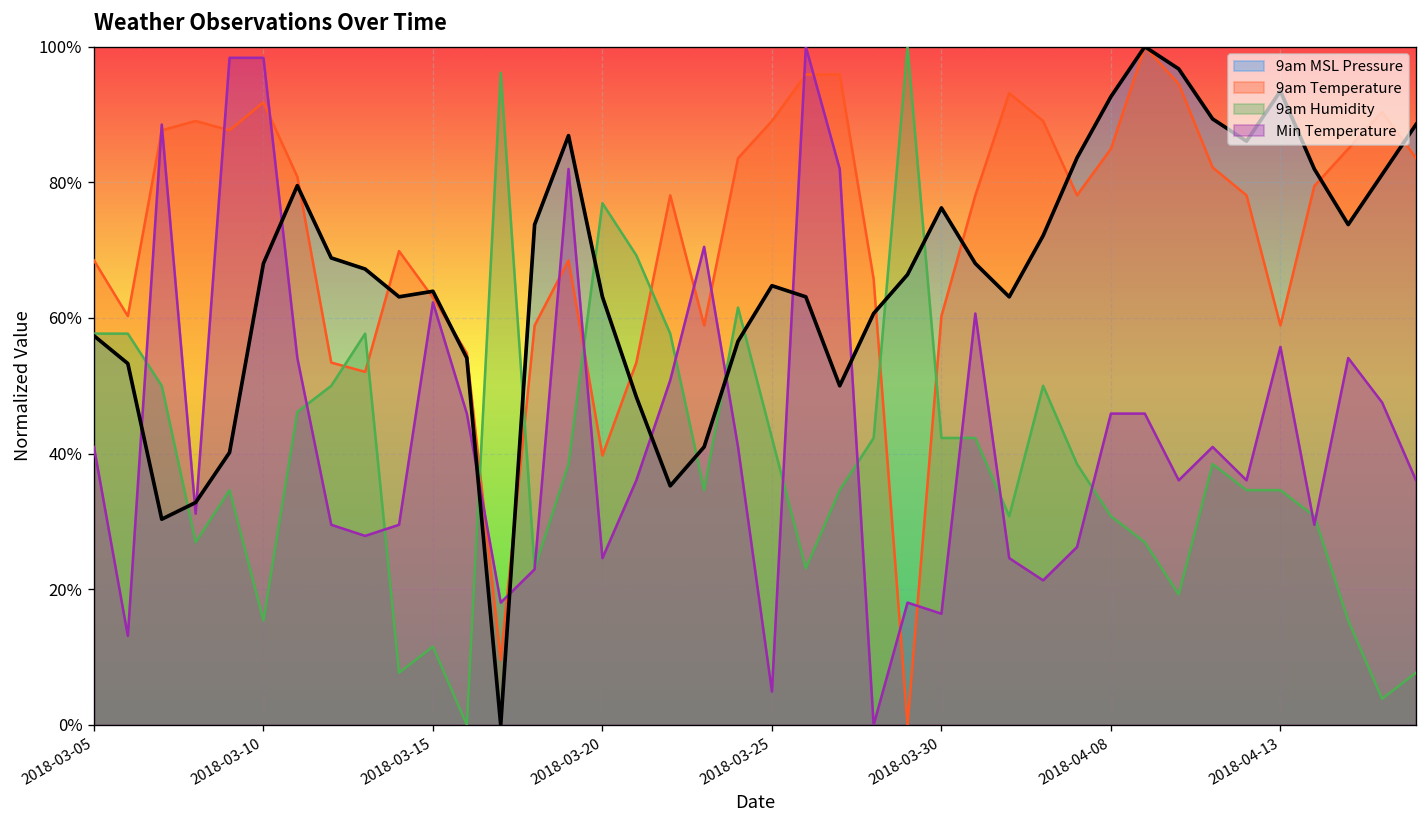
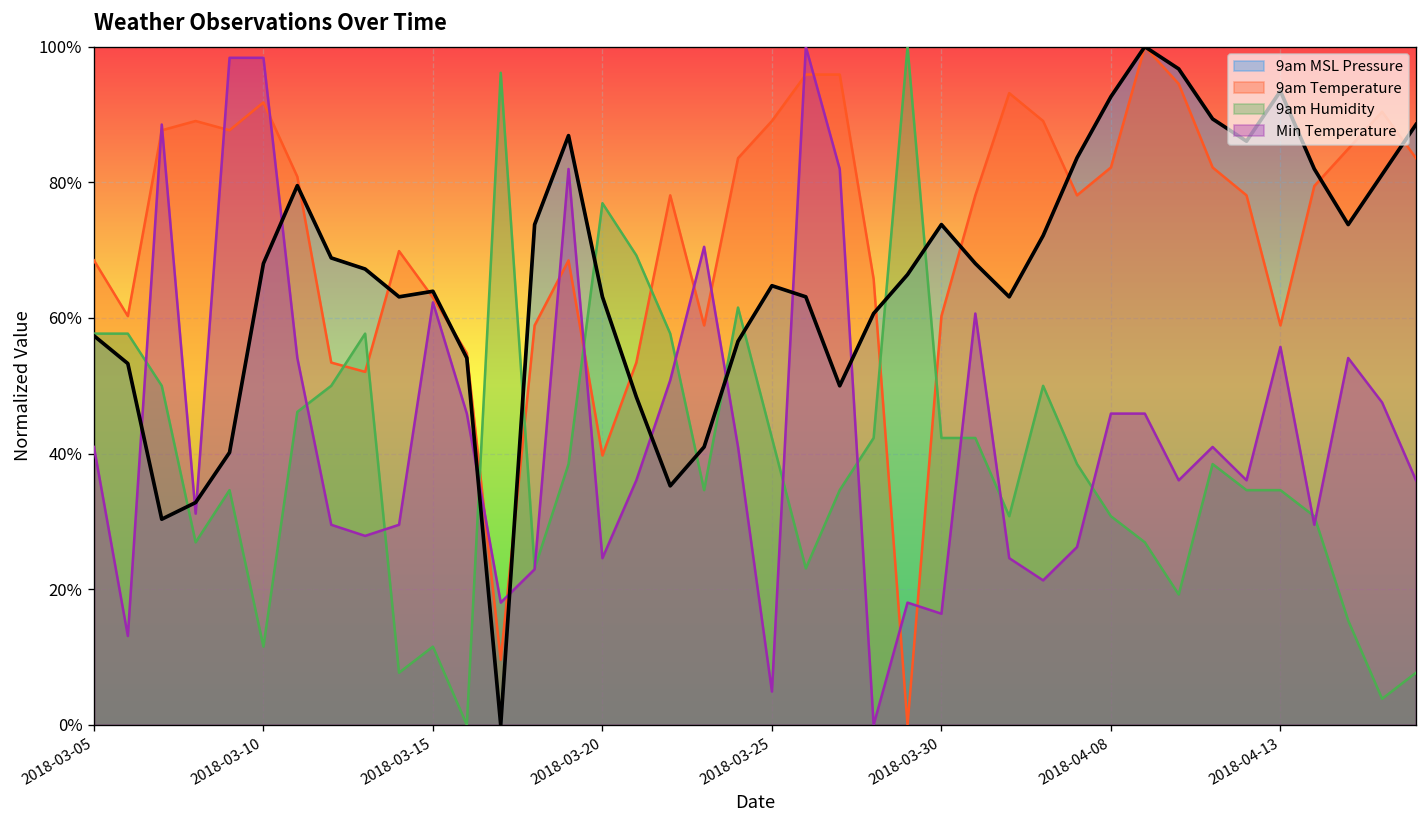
  {
    "9am MSL Pressure": {
      "2018-03-10": "68%",
      "2018-03-15": "64%",
      "2018-03-20": "63%",
      "2018-03-25": "65%",
-     "2018-03-30": "76%",
+     "2018-03-30": "74%",
      "2018-04-08": "93%"
    },
    "9am Temperature": {
      "2018-03-05": "68%",
      "2018-03-10": "92%",
      "2018-03-15": "63%",
      "2018-03-20": "40%",
      "2018-03-25": "89%",
      "2018-03-30": "60%",
-     "2018-04-08": "85%",
+     "2018-04-08": "82%",
      "2018-04-13": "59%"
    },
    "9am Humidity": {
-     "2018-03-10": "15%",
+     "2018-03-10": "12%",
      "2018-03-15": "12%",
      "2018-03-20": "77%",
      "2018-03-25": "42%",
      "2018-03-30": "42%",
      "2018-04-08": "31%",
      "2018-04-13": "35%"
    },
    "Min Temperature": {
      "2018-03-05": "41%",
      "2018-03-10": "98%",
      "2018-03-15": "62%",
      "2018-03-20": "25%",
      "2018-03-25": "5%",
      "2018-03-30": "16%",
      "2018-04-08": "46%",
      "2018-04-13": "56%"
    }
  }
